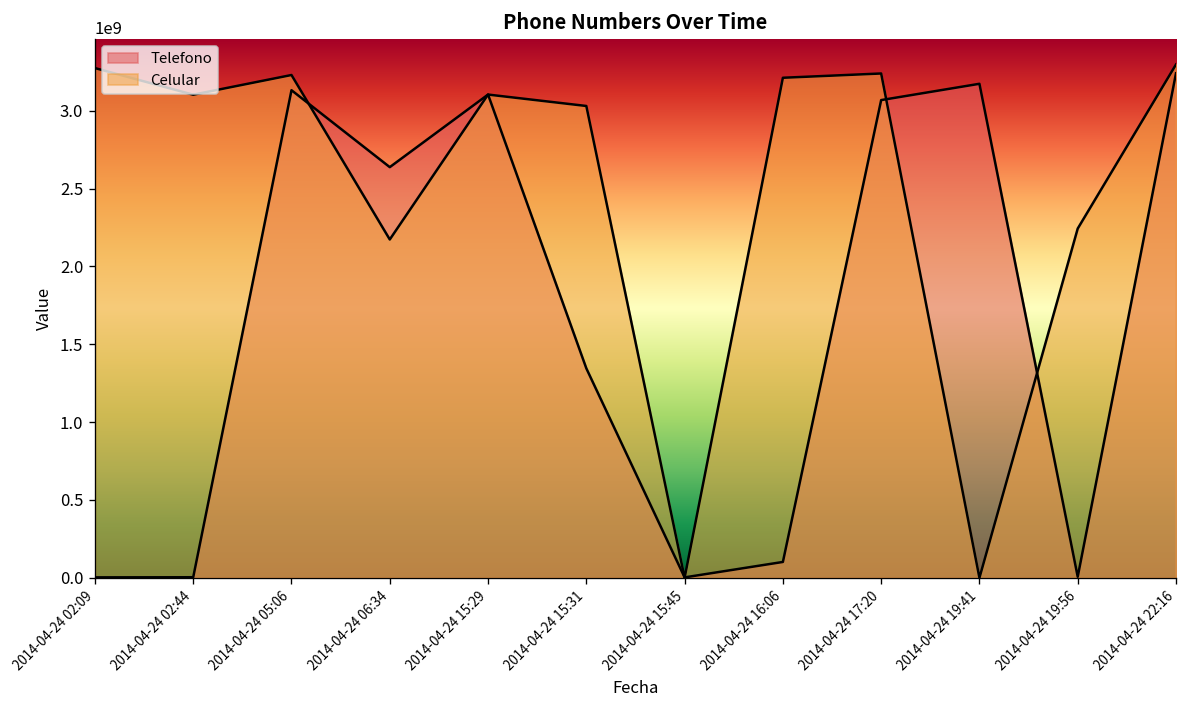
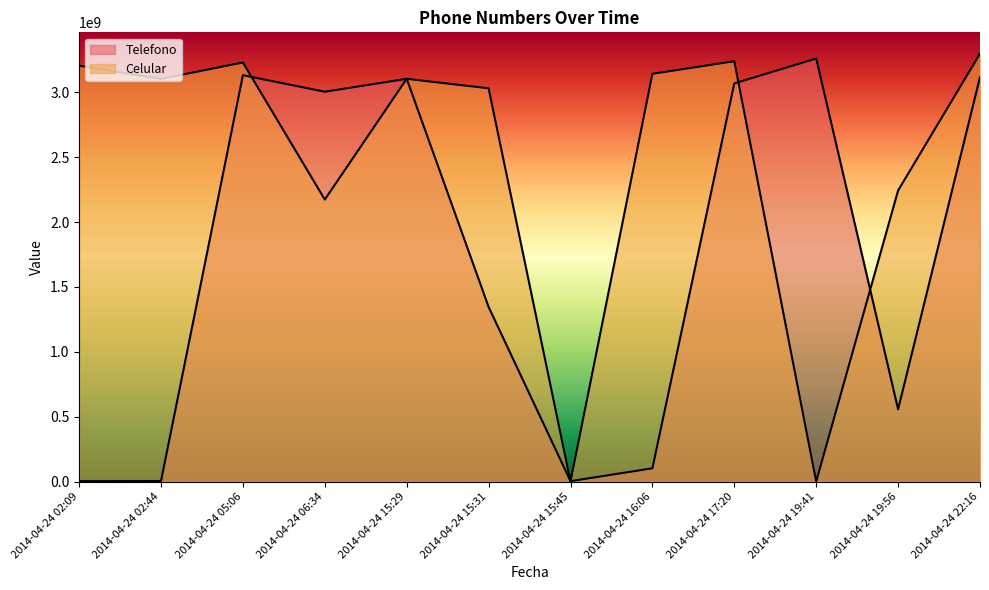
  {
    "Telefono": {
      "2014-04-24 02:09": 0,
      "2014-04-24 02:44": 0,
      "2014-04-24 05:06": 3130000000,
-     "2014-04-24 06:34": 2640000000,
+     "2014-04-24 06:34": 3000000000,
      "2014-04-24 15:31": 1350000000,
      "2014-04-24 16:06": 100000000,
      "2014-04-24 17:20": 3070000000,
-     "2014-04-24 19:41": 3170000000,
-     "2014-04-24 19:56": 10000000,
-     "2014-04-24 22:16": 3240000000
+     "2014-04-24 19:41": 3260000000,
+     "2014-04-24 19:56": 560000000,
+     "2014-04-24 22:16": 3120000000
    },
    "Celular": {
-     "2014-04-24 02:09": 3270000000,
+     "2014-04-24 02:09": 3210000000,
      "2014-04-24 05:06": 3230000000,
      "2014-04-24 06:34": 2170000000,
      "2014-04-24 15:31": 3030000000,
-     "2014-04-24 16:06": 3210000000,
+     "2014-04-24 16:06": 3140000000,
      "2014-04-24 17:20": 3240000000,
      "2014-04-24 19:41": 0,
      "2014-04-24 19:56": 2240000000,
      "2014-04-24 22:16": 3300000000
    }
  }
